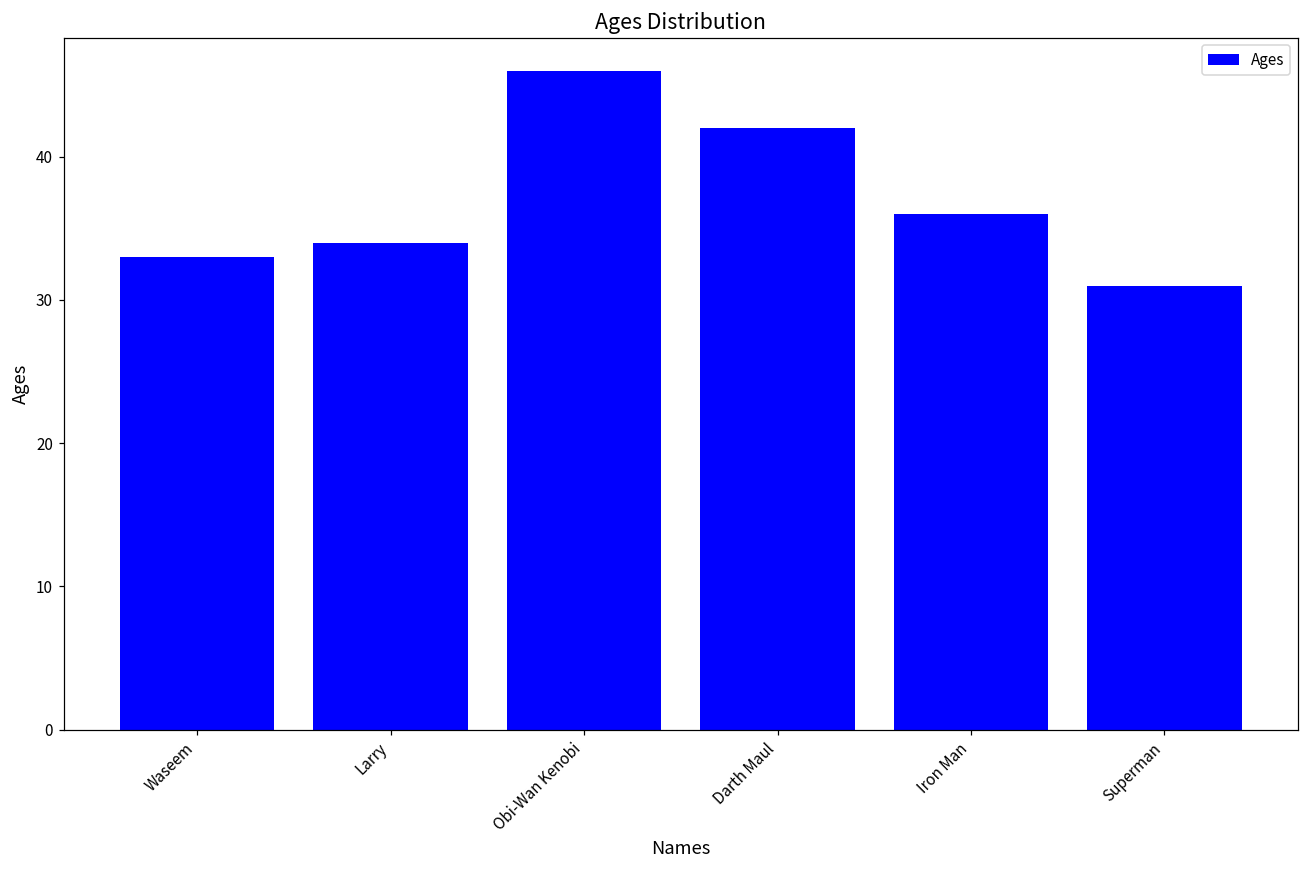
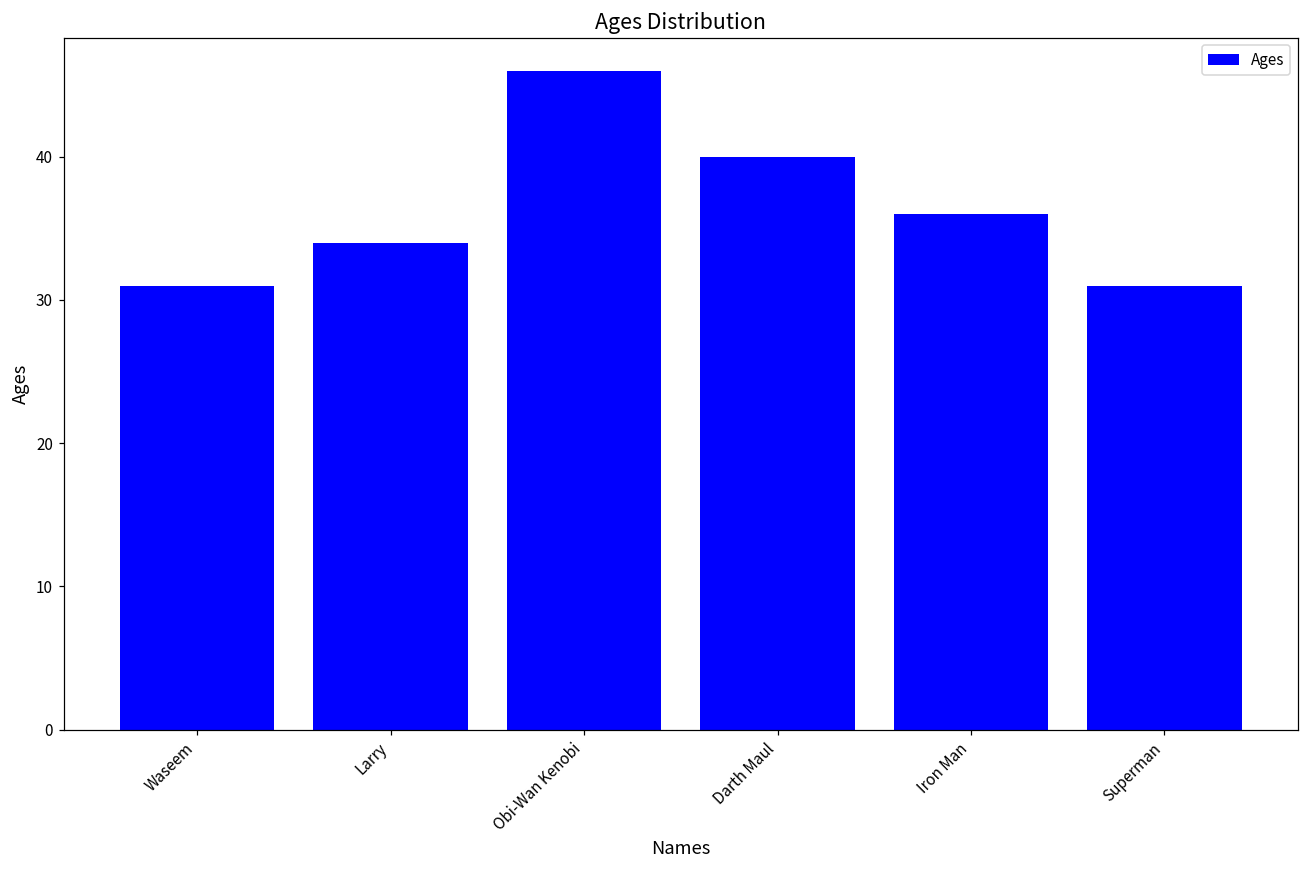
  {
-   "Waseem": 33,
+   "Waseem": 31,
    "Larry": 34,
    "Obi-Wan Kenobi": 46,
-   "Darth Maul": 42,
+   "Darth Maul": 40,
    "Iron Man": 36,
    "Superman": 31
  }
